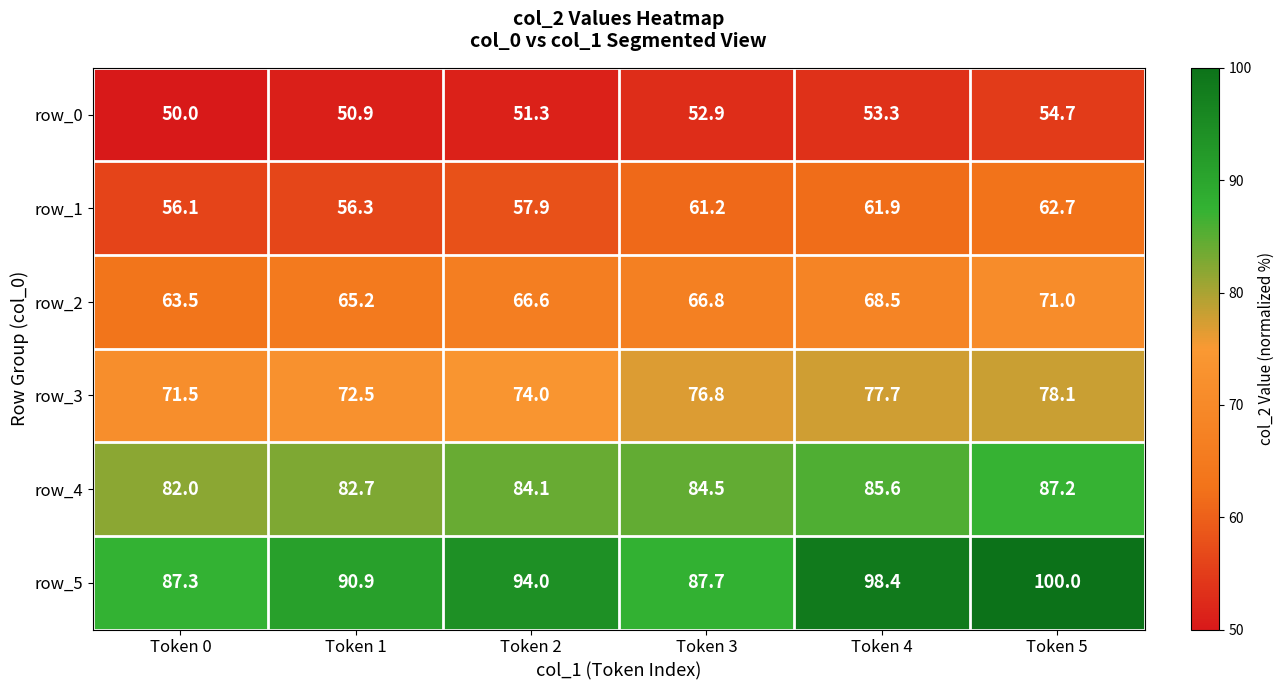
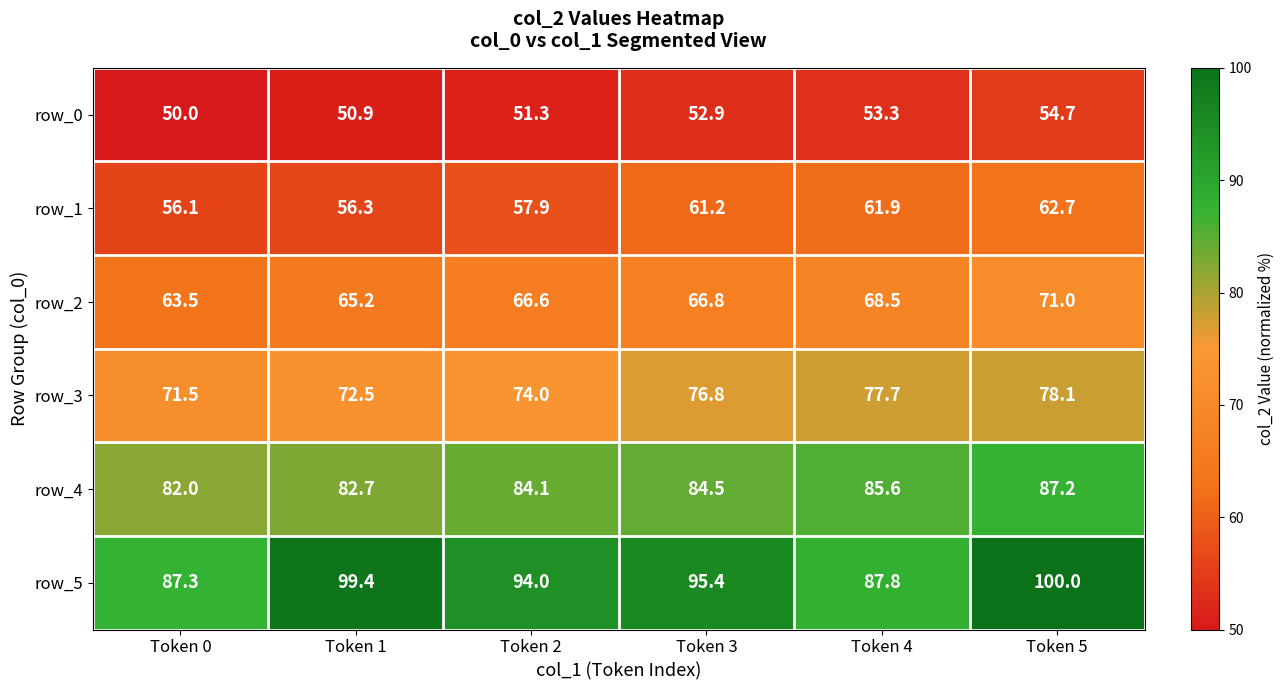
  {
    "row_0": {
      "Token 0": 50.0,
      "Token 1": 50.9,
      "Token 2": 51.3,
      "Token 3": 52.9,
      "Token 4": 53.3,
      "Token 5": 54.7
    },
    "row_1": {
      "Token 0": 56.1,
      "Token 1": 56.3,
      "Token 2": 57.9,
      "Token 3": 61.2,
      "Token 4": 61.9,
      "Token 5": 62.7
    },
    "row_2": {
      "Token 0": 63.5,
      "Token 1": 65.2,
      "Token 2": 66.6,
      "Token 3": 66.8,
      "Token 4": 68.5,
      "Token 5": 71.0
    },
    "row_3": {
      "Token 0": 71.5,
      "Token 1": 72.5,
      "Token 2": 74.0,
      "Token 3": 76.8,
      "Token 4": 77.7,
      "Token 5": 78.1
    },
    "row_4": {
      "Token 0": 82.0,
      "Token 1": 82.7,
      "Token 2": 84.1,
      "Token 3": 84.5,
      "Token 4": 85.6,
      "Token 5": 87.2
    },
    "row_5": {
      "Token 0": 87.3,
-     "Token 1": 90.9,
+     "Token 1": 99.4,
      "Token 2": 94.0,
-     "Token 3": 87.7,
-     "Token 4": 98.4,
+     "Token 3": 95.4,
+     "Token 4": 87.8,
      "Token 5": 100.0
    }
  }
